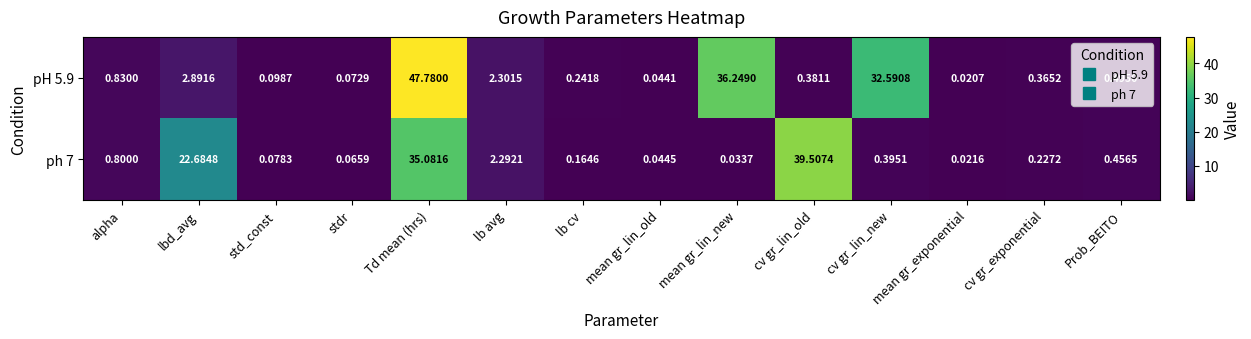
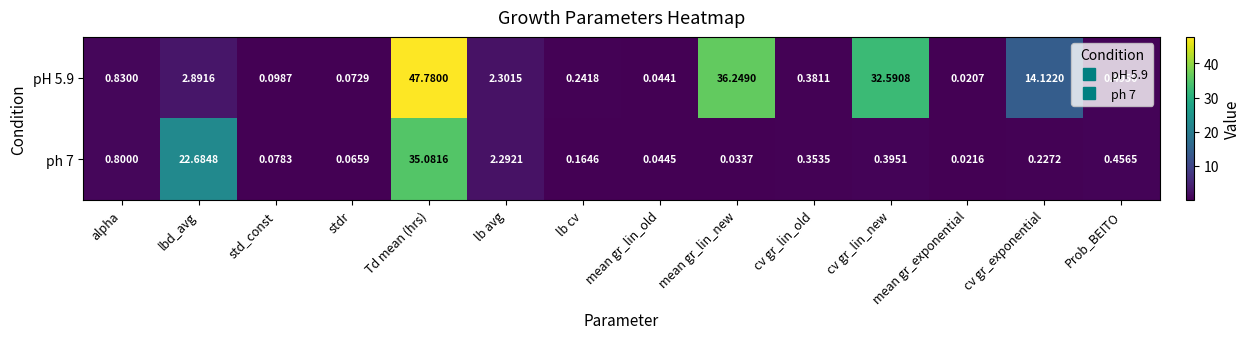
  {
    "pH 5.9": {
      "alpha": 0.8300,
      "lbd_avg": 2.8916,
      "std_const": 0.0987,
      "stdr": 0.0729,
      "Td mean (hrs)": 47.7800,
      "lb avg": 2.3015,
      "lb cv": 0.2418,
      "mean gr_lin_old": 0.0441,
      "mean gr_lin_new": 36.2490,
      "cv gr_lin_old": 0.3811,
      "cv gr_lin_new": 32.5908,
      "mean gr_exponential": 0.0207,
-     "cv gr_exponential": 0.3652
+     "cv gr_exponential": 14.1220
    },
    "ph 7": {
      "alpha": 0.8000,
      "lbd_avg": 22.6848,
      "std_const": 0.0783,
      "stdr": 0.0659,
      "Td mean (hrs)": 35.0816,
      "lb avg": 2.2921,
      "lb cv": 0.1646,
      "mean gr_lin_old": 0.0445,
      "mean gr_lin_new": 0.0337,
-     "cv gr_lin_old": 39.5074,
+     "cv gr_lin_old": 0.3535,
      "cv gr_lin_new": 0.3951,
      "mean gr_exponential": 0.0216,
      "cv gr_exponential": 0.2272,
      "Prob_BEITO": 0.4565
    }
  }
